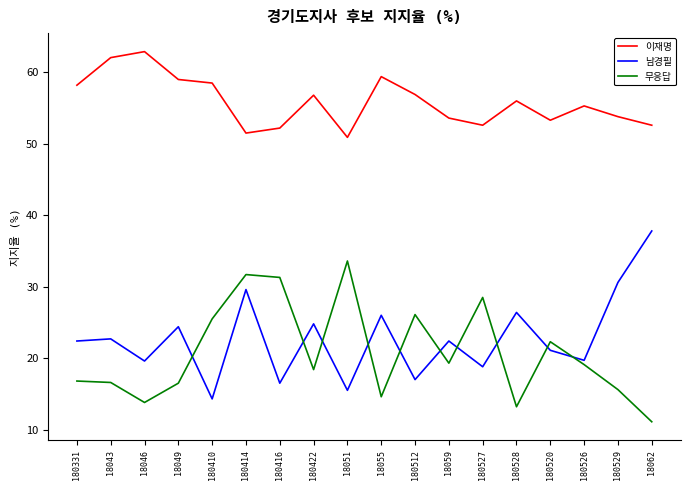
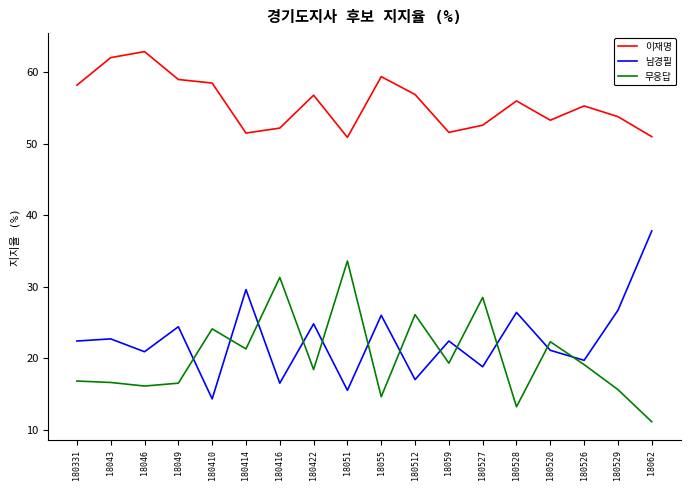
  {
    "이재명": {
      "180331": 58,
      "18043": 62,
      "18046": 63,
      "18049": 59,
      "180410": 59,
      "180414": 52,
      "180416": 52,
      "180422": 57,
      "18051": 51,
      "18055": 59,
      "180512": 57,
-     "18059": 54,
+     "18059": 52,
      "180527": 53,
      "180528": 56,
      "180520": 53,
      "180526": 55,
      "180529": 54,
-     "18062": 53
+     "18062": 51
    },
    "남경필": {
      "180331": 22,
      "18043": 23,
-     "18046": 20,
+     "18046": 21,
      "18049": 24,
      "180410": 14,
      "180414": 30,
      "180416": 17,
      "180422": 25,
      "18051": 16,
      "18055": 26,
      "180512": 17,
      "18059": 22,
      "180527": 19,
      "180528": 26,
      "180520": 21,
      "180526": 20,
-     "180529": 31,
+     "180529": 27,
      "18062": 38
    },
    "무응답": {
      "180331": 17,
      "18043": 17,
-     "18046": 14,
+     "18046": 16,
      "18049": 17,
-     "180410": 26,
-     "180414": 32,
+     "180410": 24,
+     "180414": 21,
      "180416": 31,
      "180422": 18,
      "18051": 34,
      "18055": 15,
      "180512": 26,
      "18059": 19,
      "180527": 29,
      "180528": 13,
      "180520": 22,
      "180526": 19,
      "180529": 16,
      "18062": 11
    }
  }
